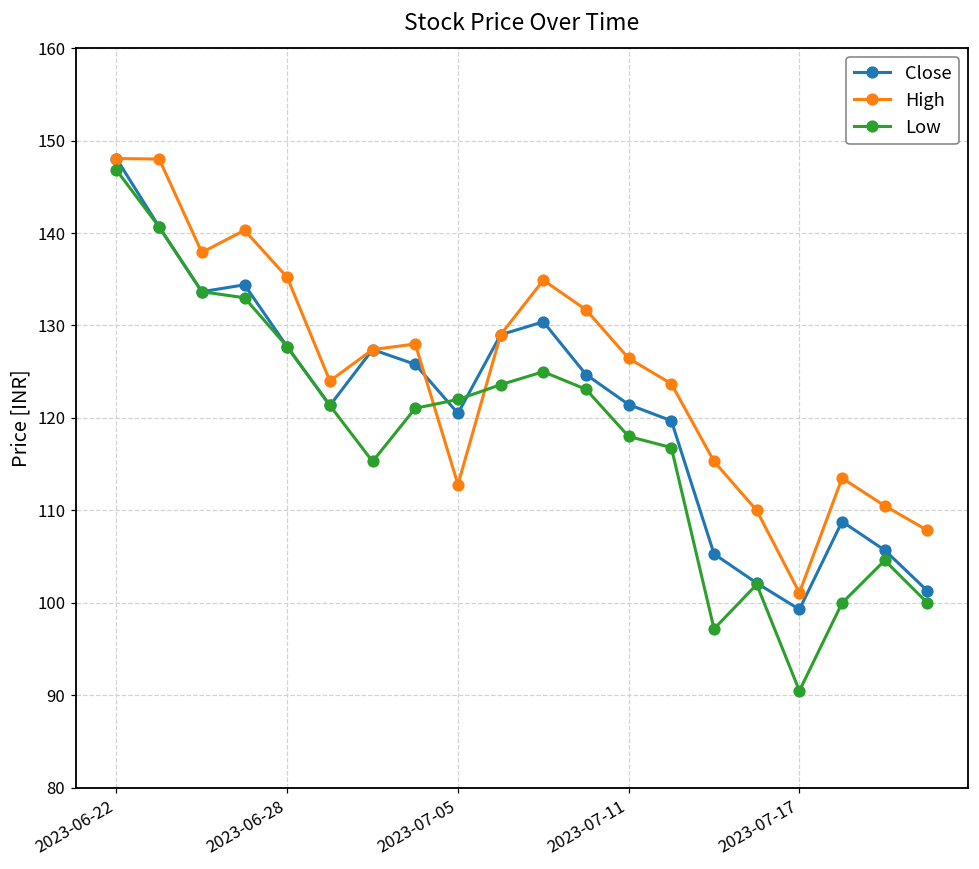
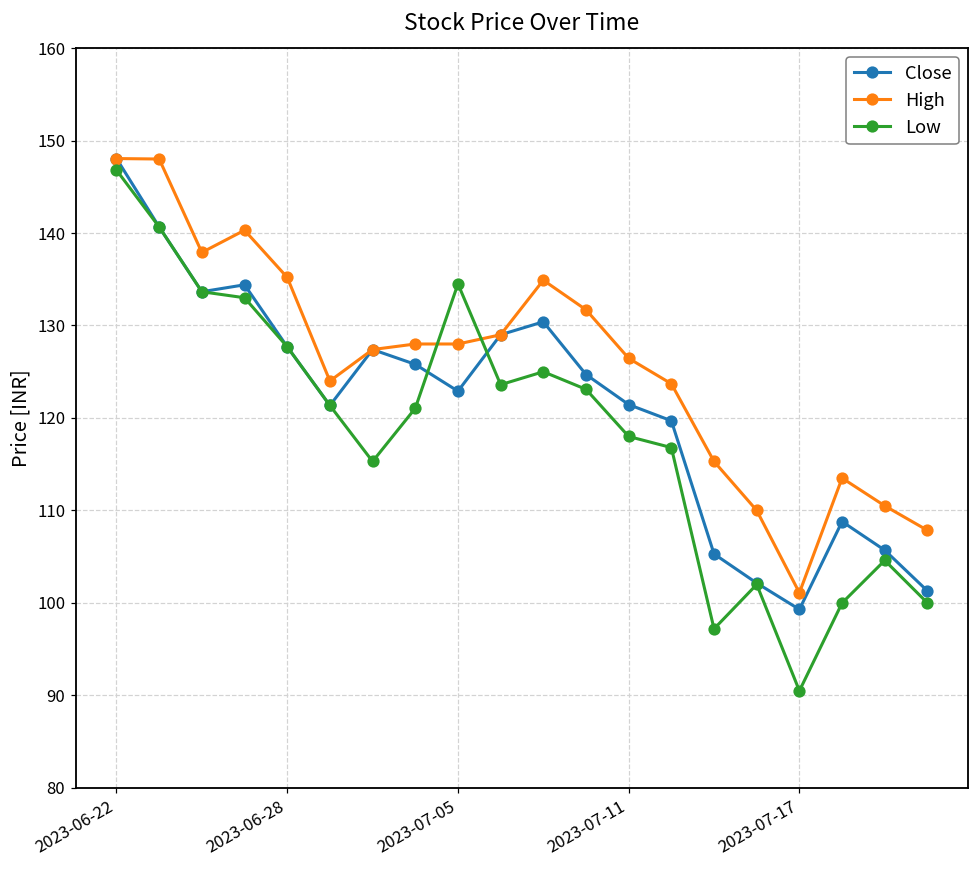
  {
    "Close": {
-     "2023-07-05": 121,
+     "2023-07-05": 123,
      "2023-07-11": 121,
      "2023-07-17": 99
    },
    "High": {
      "2023-06-28": 135,
-     "2023-07-05": 113,
+     "2023-07-05": 128,
      "2023-07-11": 126,
      "2023-07-17": 101
    },
    "Low": {
      "2023-06-22": 147,
-     "2023-07-05": 122,
+     "2023-07-05": 135,
      "2023-07-11": 118,
      "2023-07-17": 91
    }
  }
